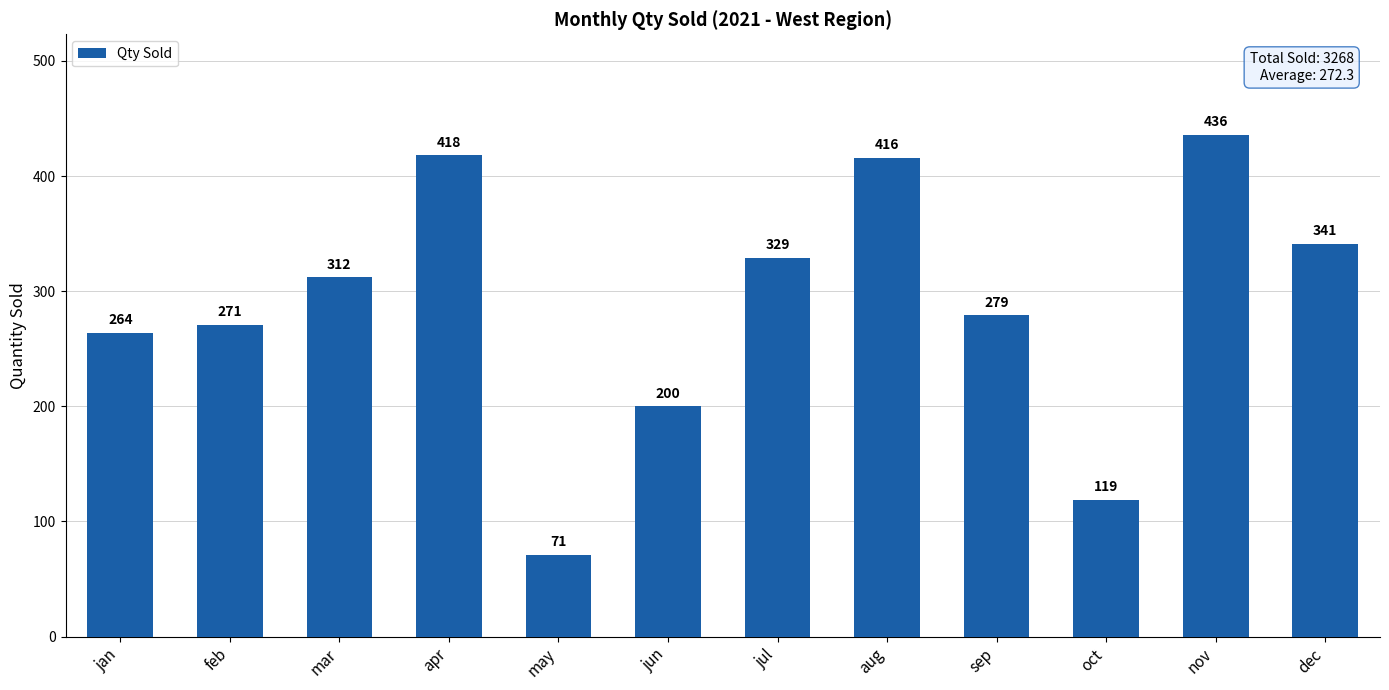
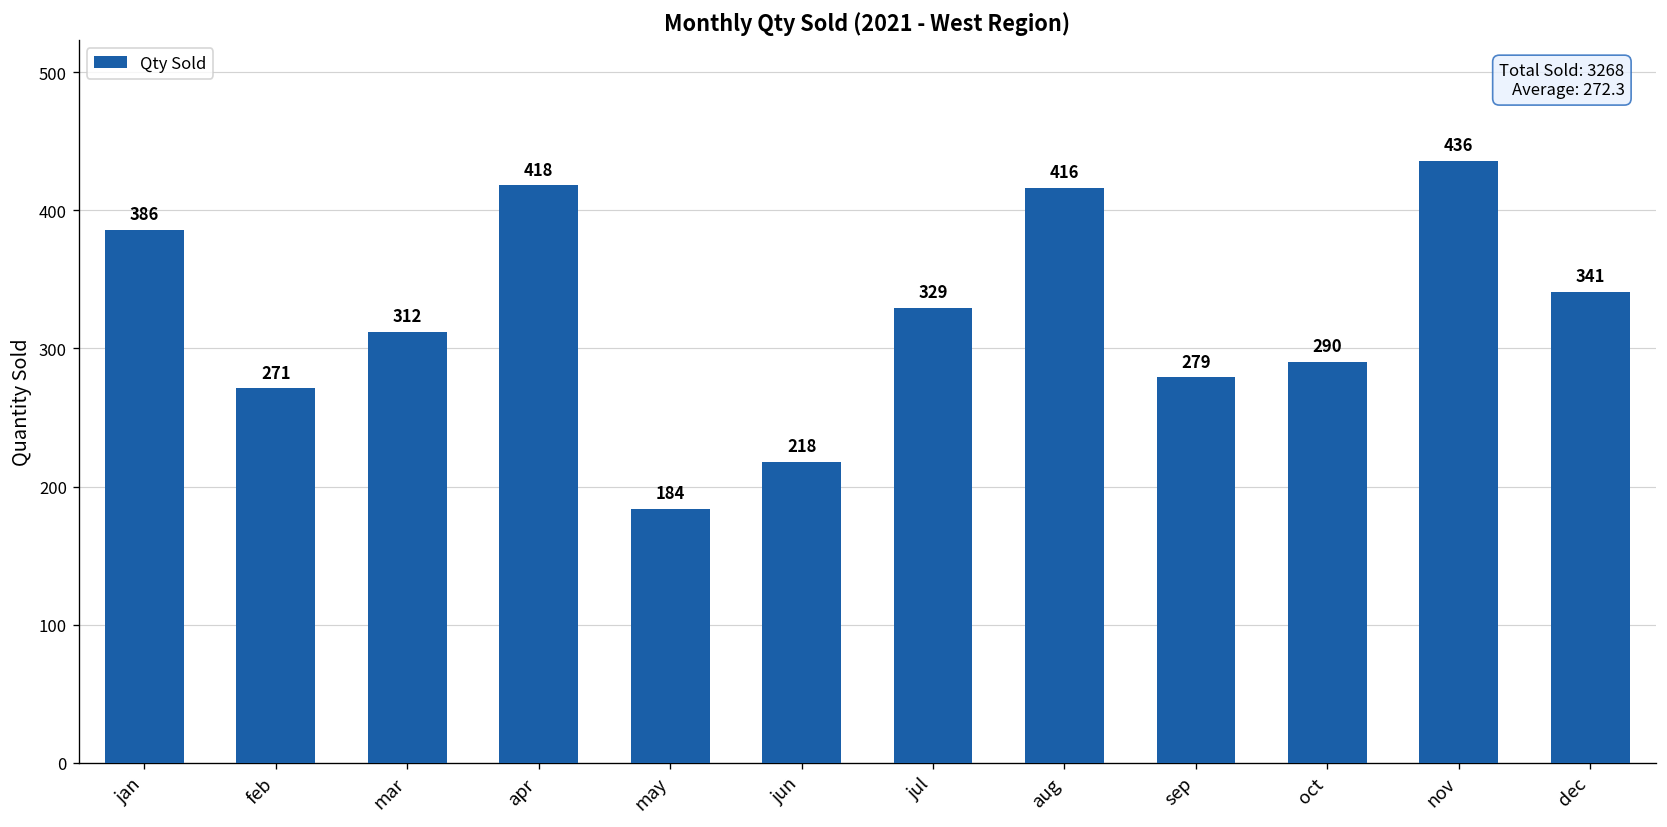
  {
-   "jan": 264,
+   "jan": 386,
    "feb": 271,
    "mar": 312,
    "apr": 418,
-   "may": 71,
-   "jun": 200,
+   "may": 184,
+   "jun": 218,
    "jul": 329,
    "aug": 416,
    "sep": 279,
-   "oct": 119,
+   "oct": 290,
    "nov": 436,
    "dec": 341
  }
